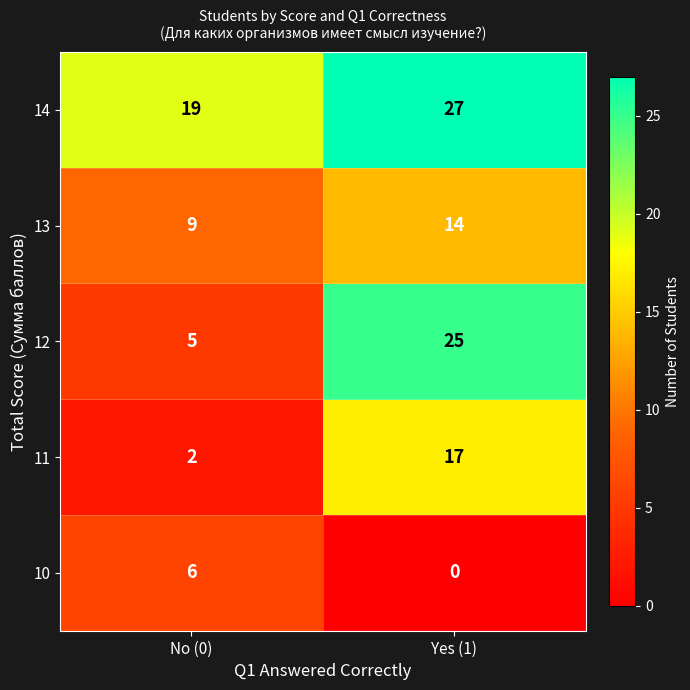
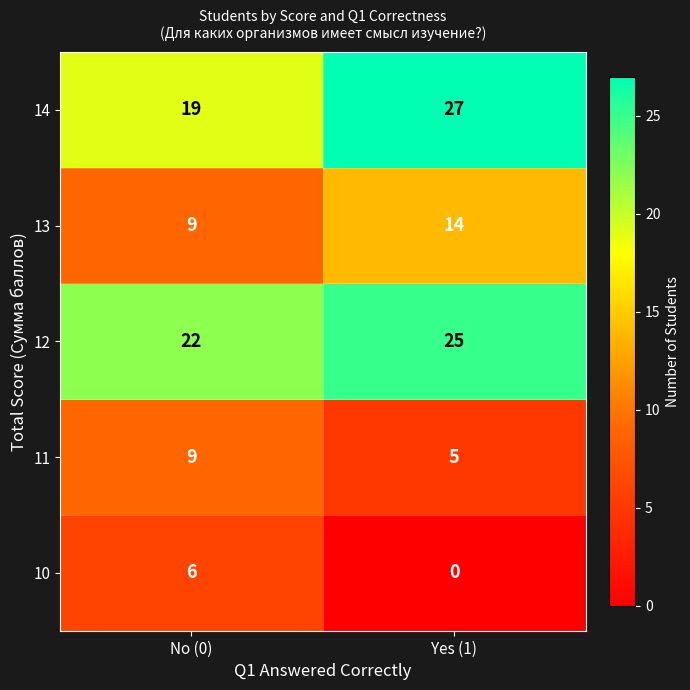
  {
    "14": {
      "No (0)": 19,
      "Yes (1)": 27
    },
    "13": {
      "No (0)": 9,
      "Yes (1)": 14
    },
    "12": {
-     "No (0)": 5,
+     "No (0)": 22,
      "Yes (1)": 25
    },
    "11": {
-     "No (0)": 2,
-     "Yes (1)": 17
+     "No (0)": 9,
+     "Yes (1)": 5
    },
    "10": {
      "No (0)": 6,
      "Yes (1)": 0
    }
  }
